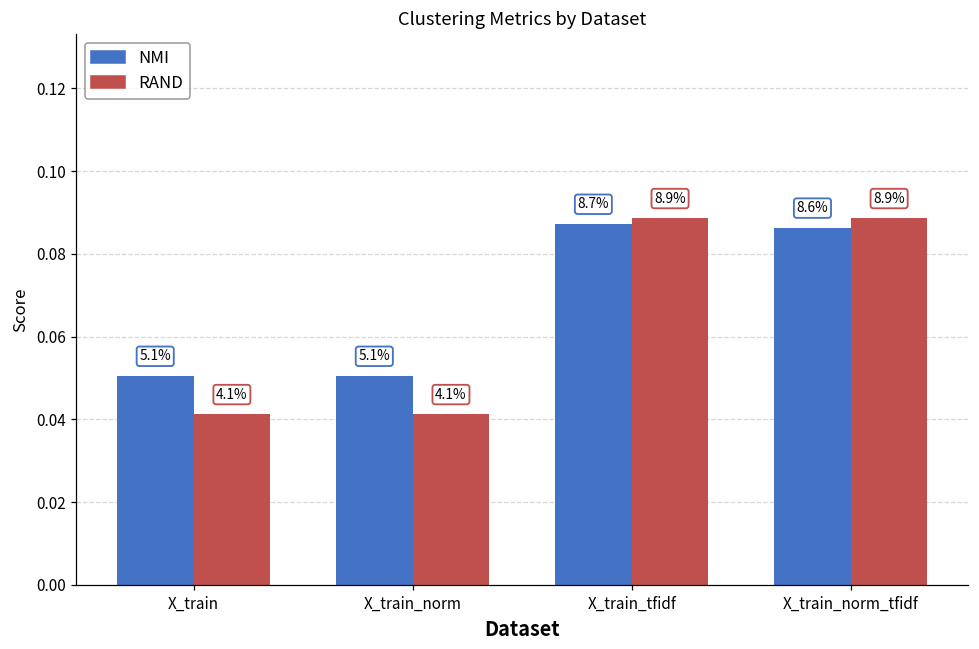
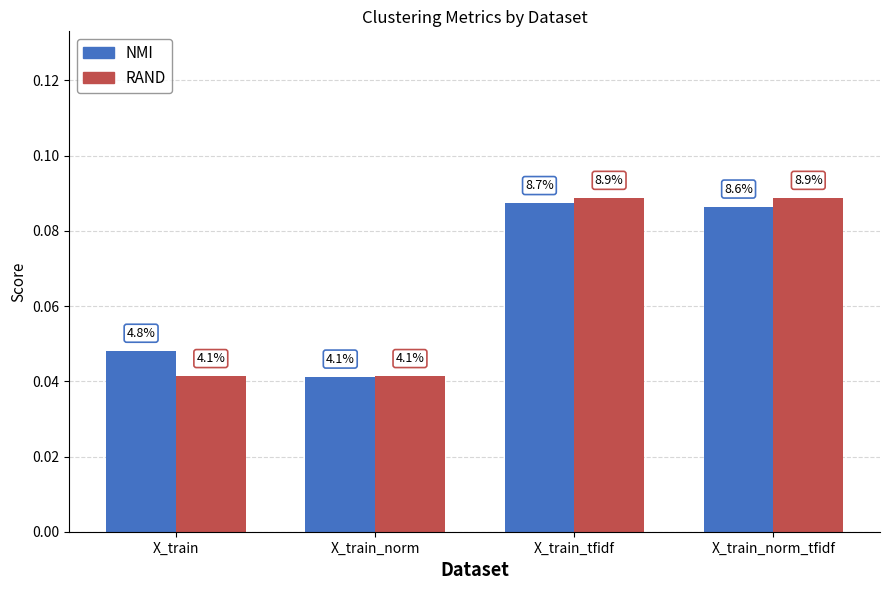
  {
    "NMI": {
-     "X_train": "5.1%",
-     "X_train_norm": "5.1%"
+     "X_train": "4.8%",
+     "X_train_norm": "4.1%"
    }
  }
